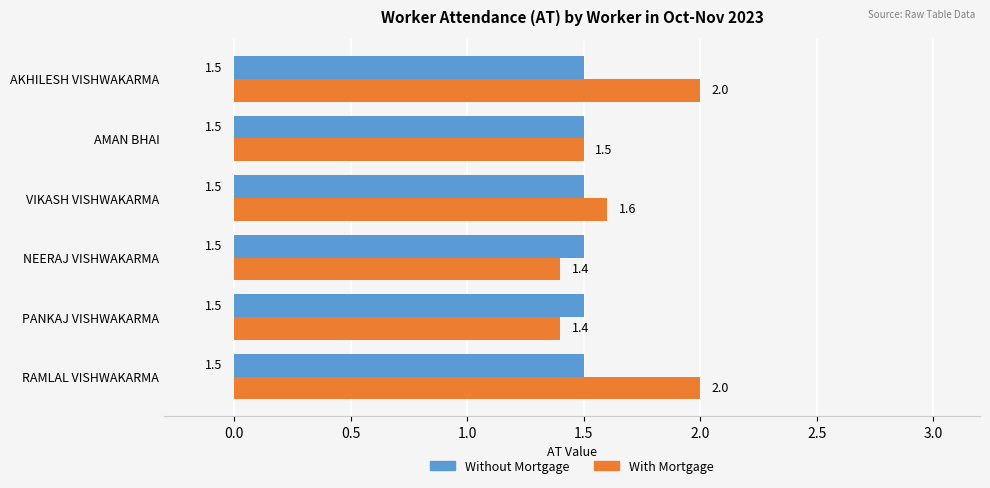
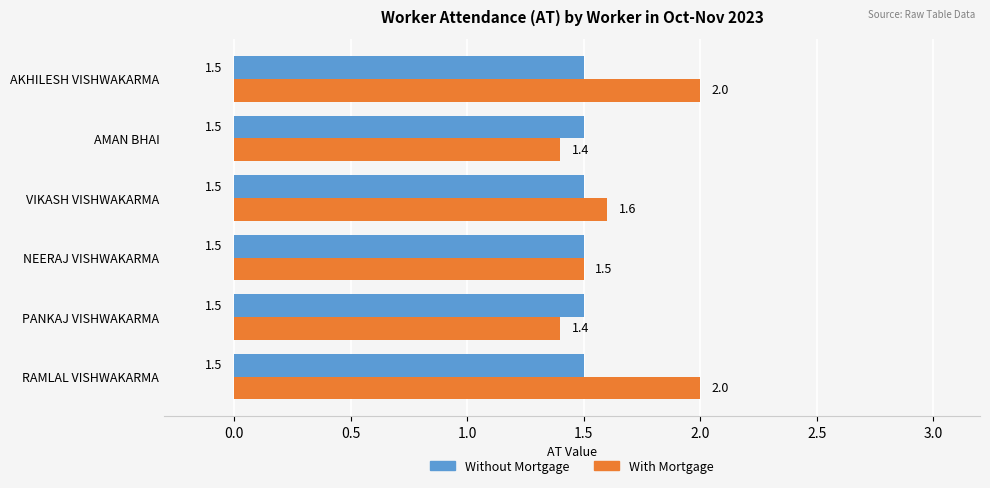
  {
    "Without Mortgage": {
      "AKHILESH VISHWAKARMA": 1.50,
      "VIKASH VISHWAKARMA": 1.50,
      "NEERAJ VISHWAKARMA": 1.50,
      "PANKAJ VISHWAKARMA": 1.50,
      "RAMLAL VISHWAKARMA": 1.50
    },
    "With Mortgage": {
      "AKHILESH VISHWAKARMA": 2.0,
-     "AMAN BHAI": 1.5,
+     "AMAN BHAI": 1.4,
      "VIKASH VISHWAKARMA": 1.6,
-     "NEERAJ VISHWAKARMA": 1.4,
+     "NEERAJ VISHWAKARMA": 1.5,
      "PANKAJ VISHWAKARMA": 1.4,
      "RAMLAL VISHWAKARMA": 2.0
    }
  }
